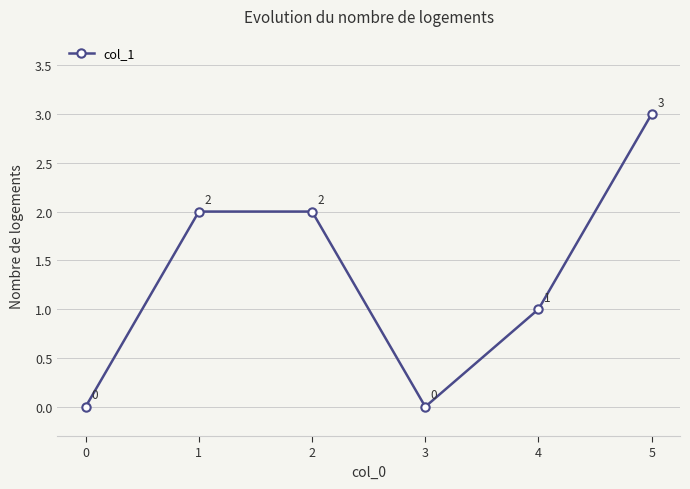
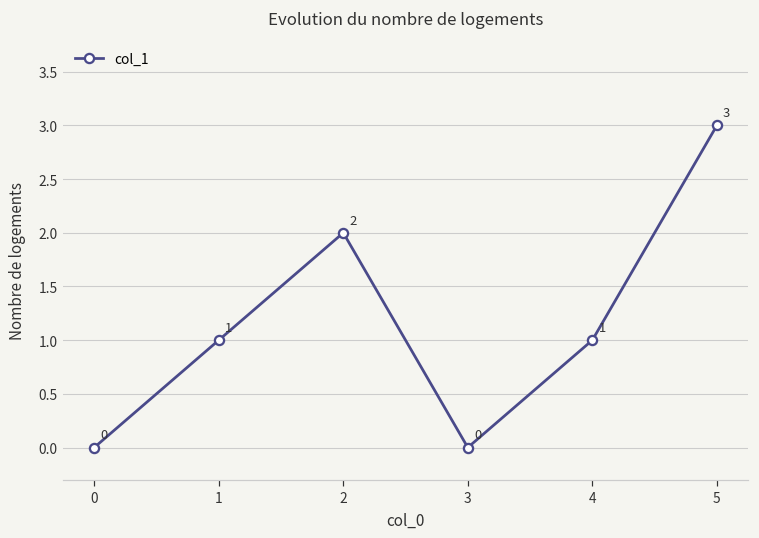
  {
    "0": 0,
-   "1": 2,
+   "1": 1,
    "2": 2,
    "3": 0,
    "4": 1,
    "5": 3
  }
